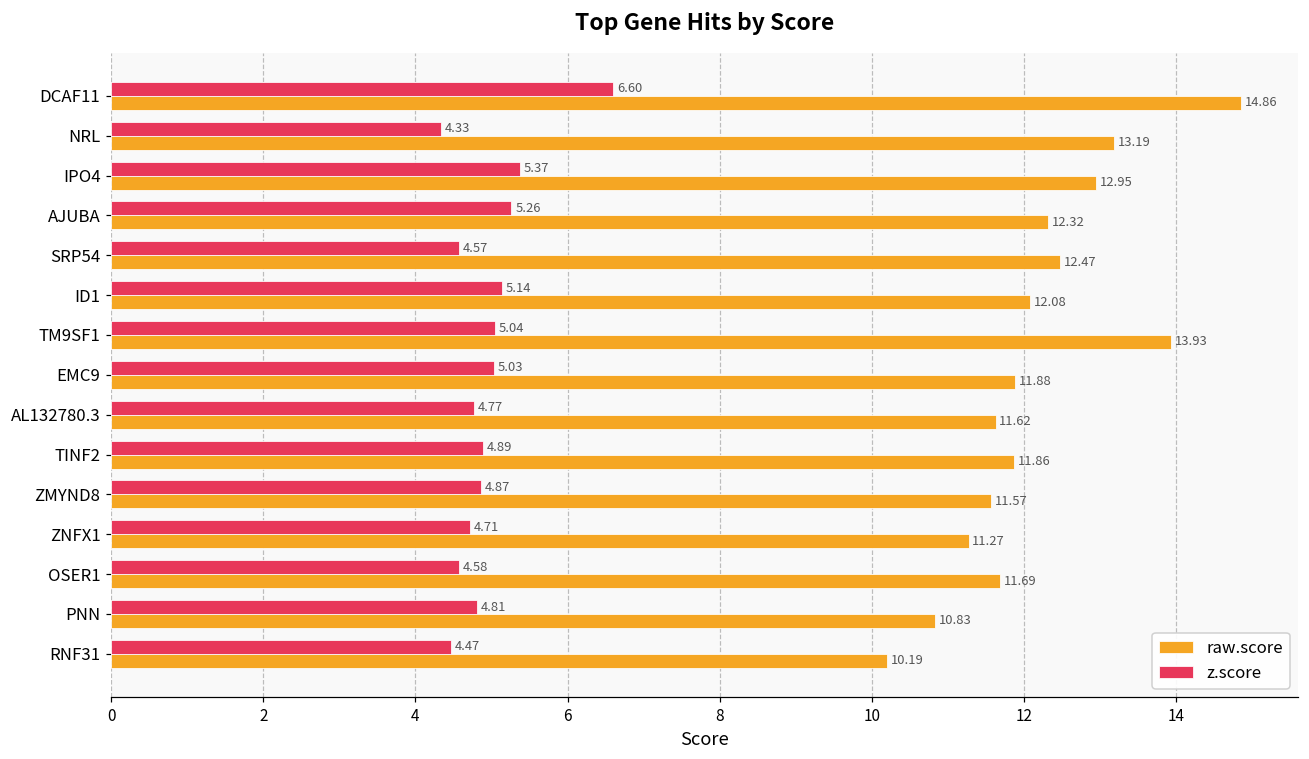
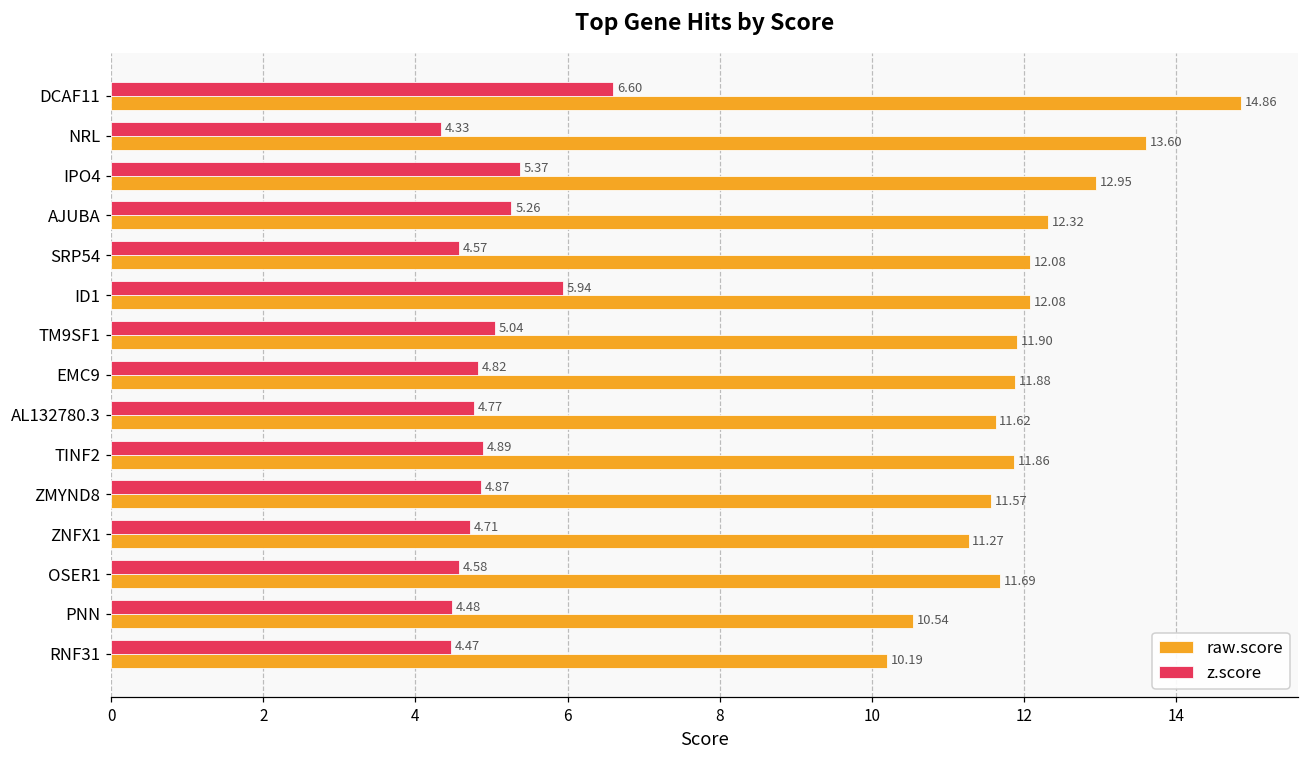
  {
    "raw.score": {
      "DCAF11": 14.86,
-     "NRL": 13.19,
+     "NRL": 13.60,
      "IPO4": 12.95,
      "AJUBA": 12.32,
-     "SRP54": 12.47,
+     "SRP54": 12.08,
      "ID1": 12.08,
-     "TM9SF1": 13.93,
+     "TM9SF1": 11.90,
      "EMC9": 11.88,
      "AL132780.3": 11.62,
      "TINF2": 11.86,
      "ZMYND8": 11.57,
      "ZNFX1": 11.27,
      "OSER1": 11.69,
-     "PNN": 10.83,
+     "PNN": 10.54,
      "RNF31": 10.19
    },
    "z.score": {
      "DCAF11": 6.60,
      "NRL": 4.33,
      "IPO4": 5.37,
      "AJUBA": 5.26,
      "SRP54": 4.57,
-     "ID1": 5.14,
+     "ID1": 5.94,
      "TM9SF1": 5.04,
-     "EMC9": 5.03,
+     "EMC9": 4.82,
      "AL132780.3": 4.77,
      "TINF2": 4.89,
      "ZMYND8": 4.87,
      "ZNFX1": 4.71,
      "OSER1": 4.58,
-     "PNN": 4.81,
+     "PNN": 4.48,
      "RNF31": 4.47
    }
  }
